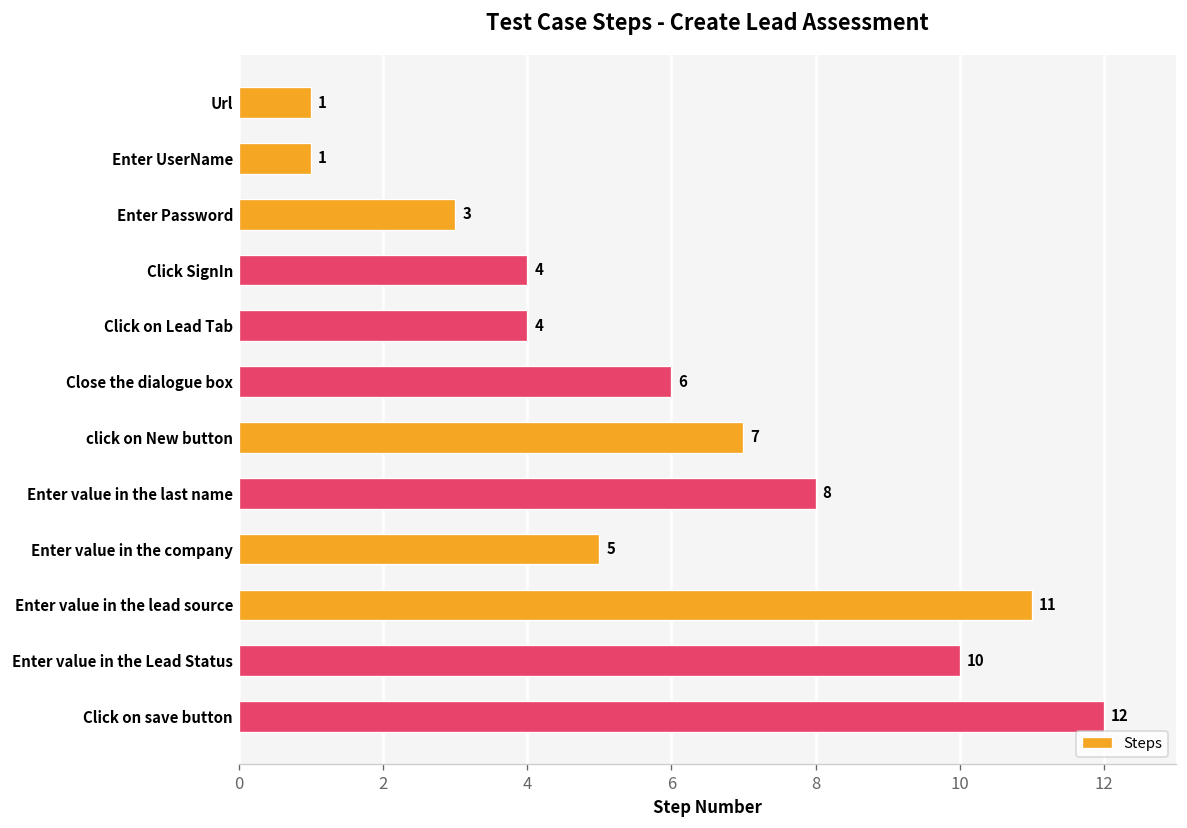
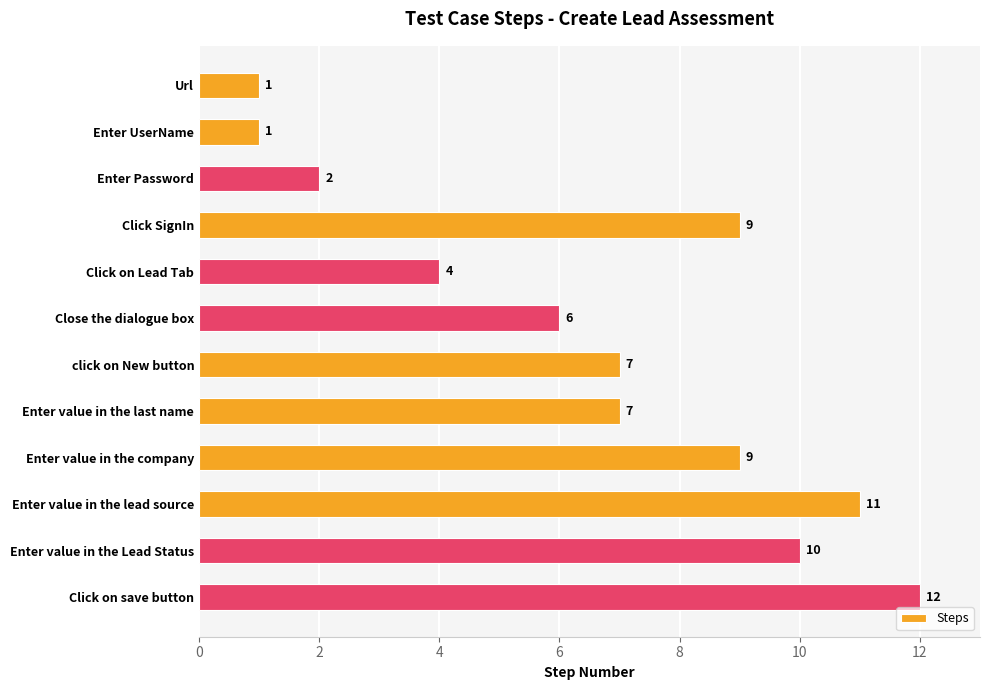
  {
    "Url": 1,
    "Enter UserName": 1,
-   "Enter Password": 3,
-   "Click SignIn": 4,
+   "Enter Password": 2,
+   "Click SignIn": 9,
    "Click on Lead Tab": 4,
    "Close the dialogue box": 6,
    "click on New button": 7,
-   "Enter value in the last name": 8,
-   "Enter value in the company": 5,
+   "Enter value in the last name": 7,
+   "Enter value in the company": 9,
    "Enter value in the lead source": 11,
    "Enter value in the Lead Status": 10,
    "Click on save button": 12
  }
